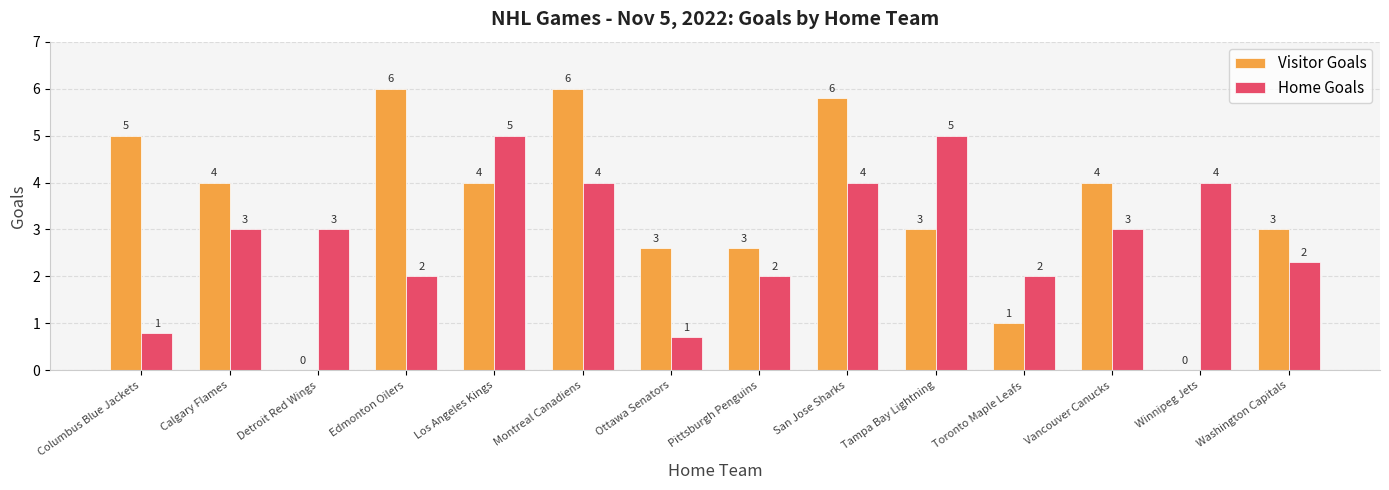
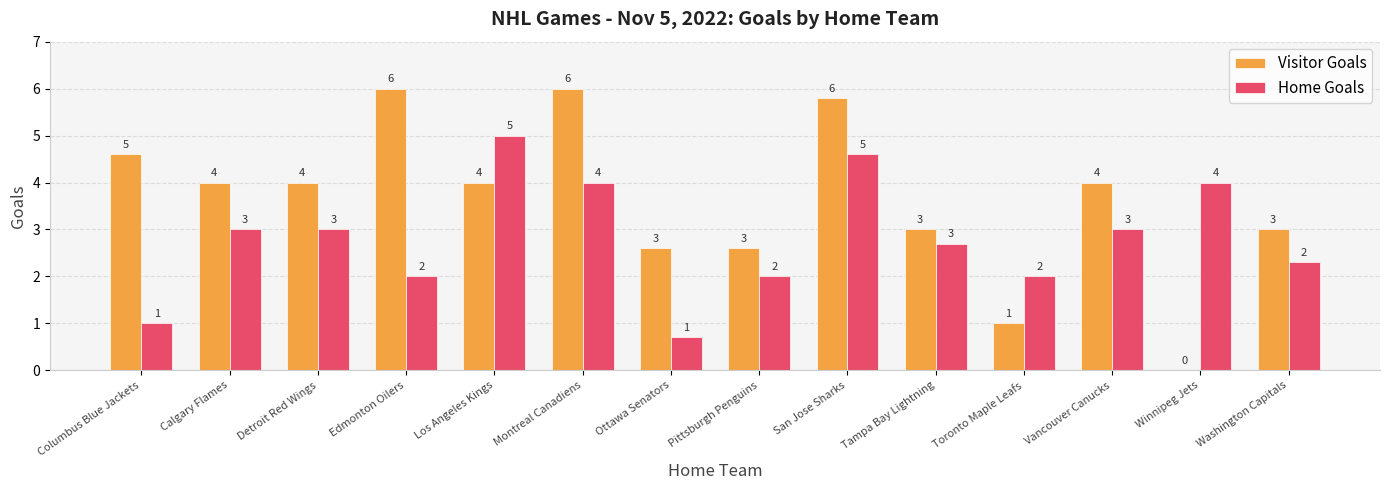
  {
    "Visitor Goals": {
-     "Columbus Blue Jackets": 5.0,
+     "Columbus Blue Jackets": 4.6,
      "Calgary Flames": 4,
-     "Detroit Red Wings": 0,
+     "Detroit Red Wings": 4,
      "Edmonton Oilers": 6,
      "Los Angeles Kings": 4,
      "Montreal Canadiens": 6,
      "Ottawa Senators": 3,
      "Pittsburgh Penguins": 3,
      "San Jose Sharks": 6,
      "Tampa Bay Lightning": 3,
      "Toronto Maple Leafs": 1,
      "Vancouver Canucks": 4,
      "Winnipeg Jets": 0,
      "Washington Capitals": 3
    },
    "Home Goals": {
-     "Columbus Blue Jackets": 0.8,
+     "Columbus Blue Jackets": 1.0,
      "Calgary Flames": 3,
      "Detroit Red Wings": 3,
      "Edmonton Oilers": 2,
      "Los Angeles Kings": 5,
      "Montreal Canadiens": 4,
      "Ottawa Senators": 1,
      "Pittsburgh Penguins": 2,
-     "San Jose Sharks": 4,
-     "Tampa Bay Lightning": 5,
+     "San Jose Sharks": 5,
+     "Tampa Bay Lightning": 3,
      "Toronto Maple Leafs": 2,
      "Vancouver Canucks": 3,
      "Winnipeg Jets": 4,
      "Washington Capitals": 2
    }
  }
